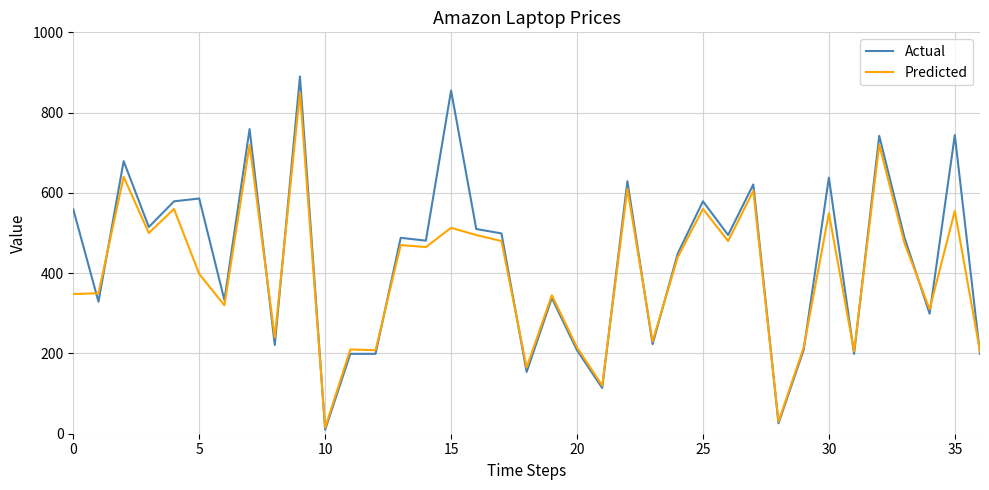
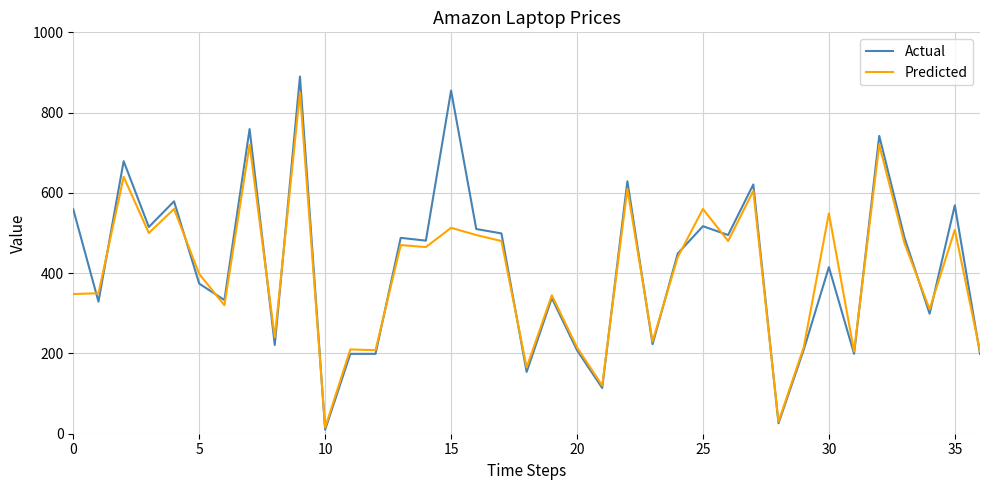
  {
    "Actual": {
      "0": 560,
-     "5": 590,
+     "5": 370,
      "15": 860,
      "20": 210,
-     "25": 580,
-     "30": 640,
-     "35": 740
+     "25": 520,
+     "30": 420,
+     "35": 570
    },
    "Predicted": {
      "0": 350,
      "5": 400,
      "15": 510,
      "20": 220,
      "25": 560,
      "30": 550,
-     "35": 560
+     "35": 510
    }
  }
